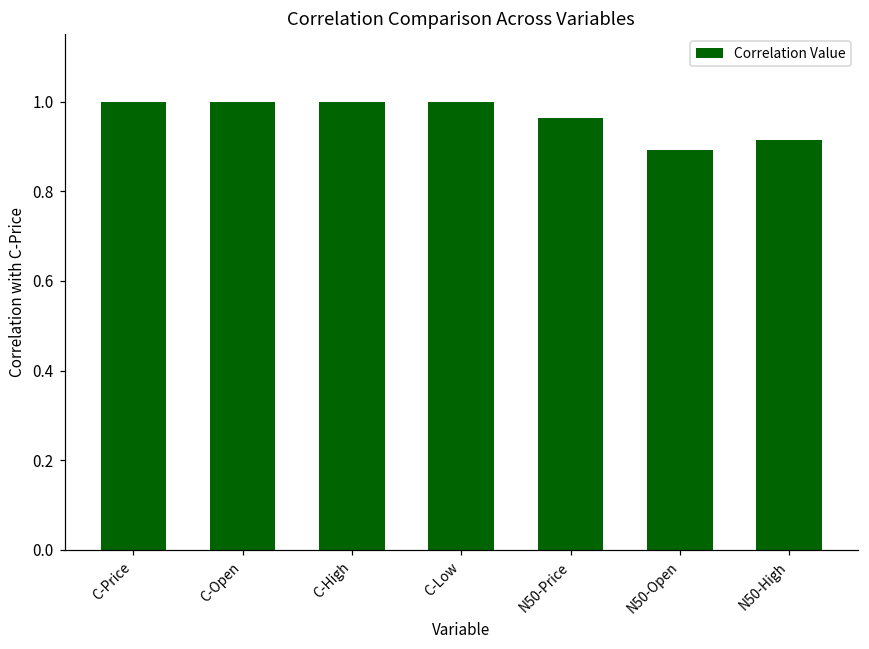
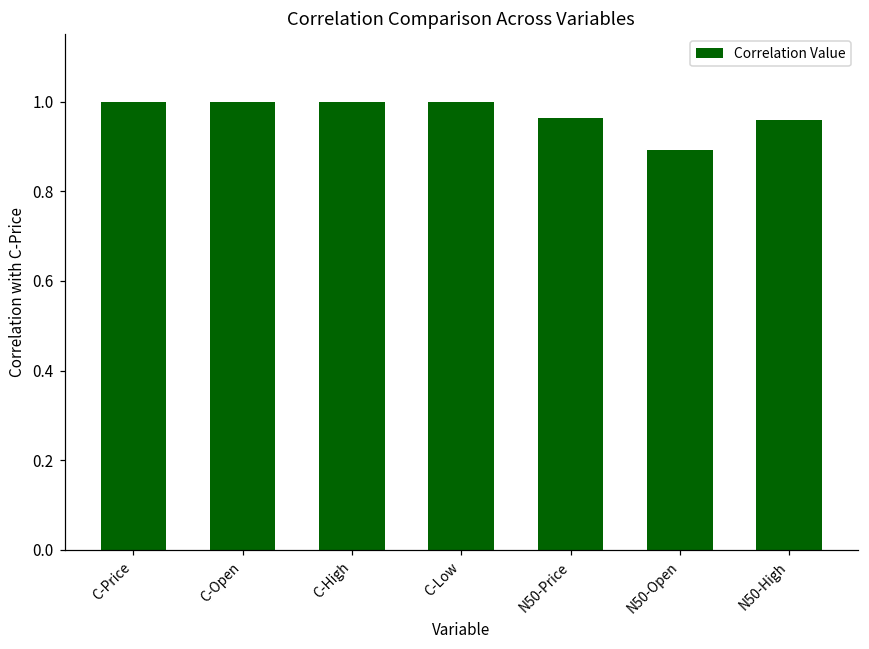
  {
    "C-Price": 1.00,
    "C-Open": 1.00,
    "C-High": 1.00,
    "C-Low": 1.00,
    "N50-Price": 0.96,
    "N50-Open": 0.89,
-   "N50-High": 0.91
+   "N50-High": 0.96
  }
